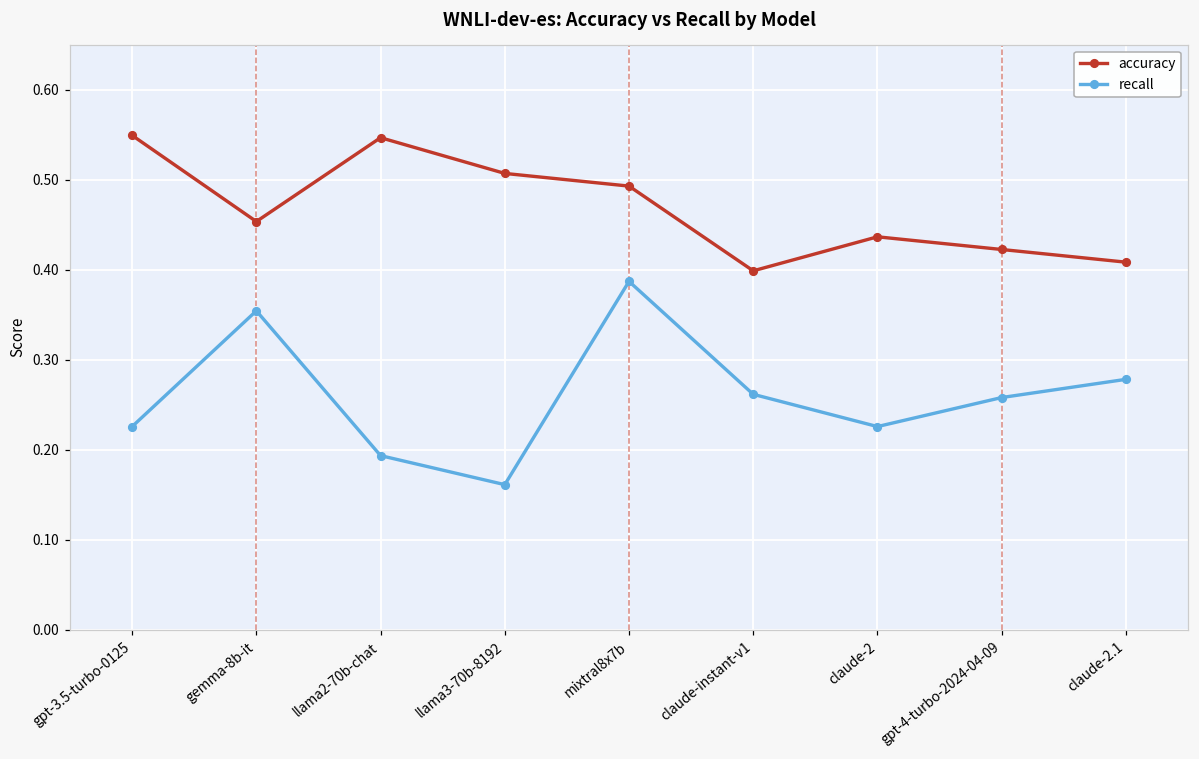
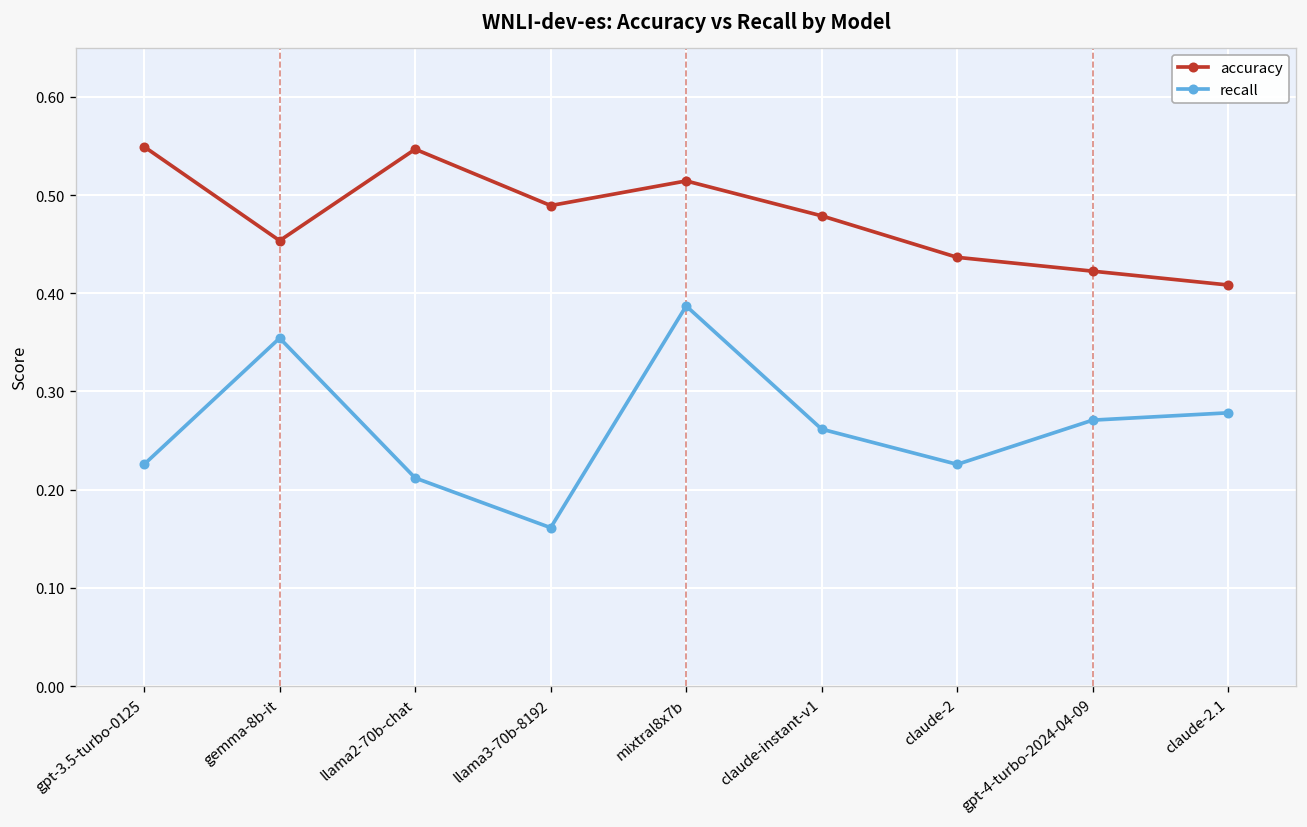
  {
    "accuracy": {
      "gpt-3.5-turbo-0125": 0.55,
      "gemma-8b-it": 0.45,
      "llama2-70b-chat": 0.55,
-     "llama3-70b-8192": 0.51,
-     "mixtral8x7b": 0.49,
-     "claude-instant-v1": 0.40,
+     "llama3-70b-8192": 0.49,
+     "mixtral8x7b": 0.51,
+     "claude-instant-v1": 0.48,
      "claude-2": 0.44,
      "gpt-4-turbo-2024-04-09": 0.42,
      "claude-2.1": 0.41
    },
    "recall": {
      "gpt-3.5-turbo-0125": 0.23,
      "gemma-8b-it": 0.35,
-     "llama2-70b-chat": 0.19,
+     "llama2-70b-chat": 0.21,
      "llama3-70b-8192": 0.16,
      "mixtral8x7b": 0.39,
      "claude-instant-v1": 0.26,
      "claude-2": 0.23,
-     "gpt-4-turbo-2024-04-09": 0.26,
+     "gpt-4-turbo-2024-04-09": 0.27,
      "claude-2.1": 0.28
    }
  }
